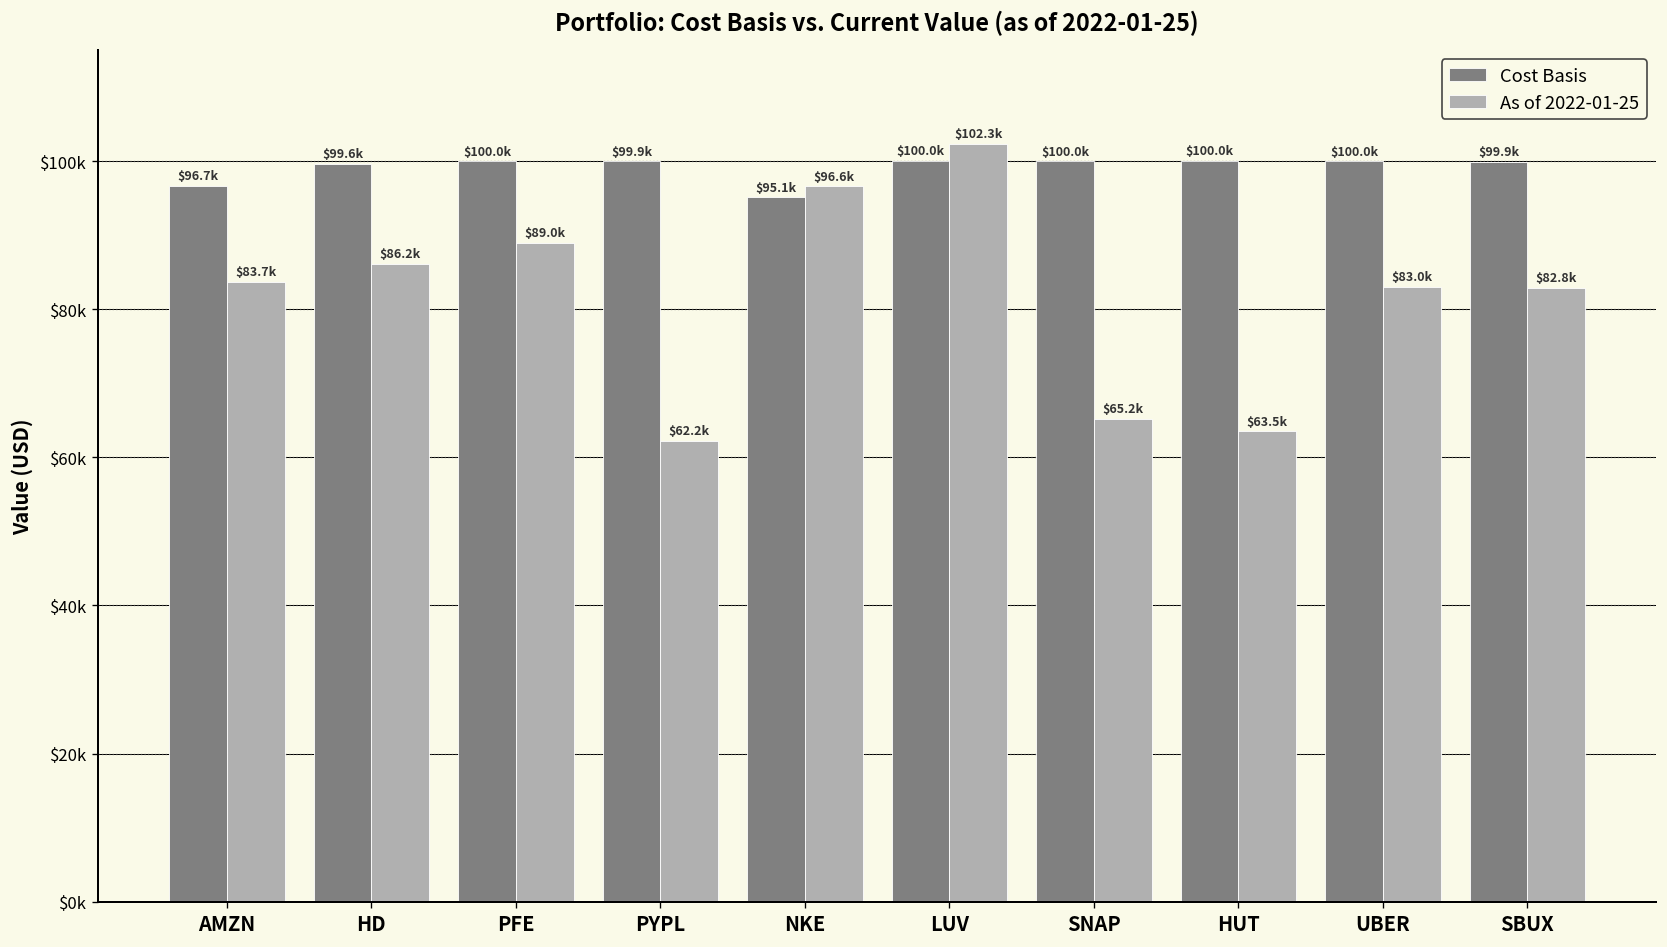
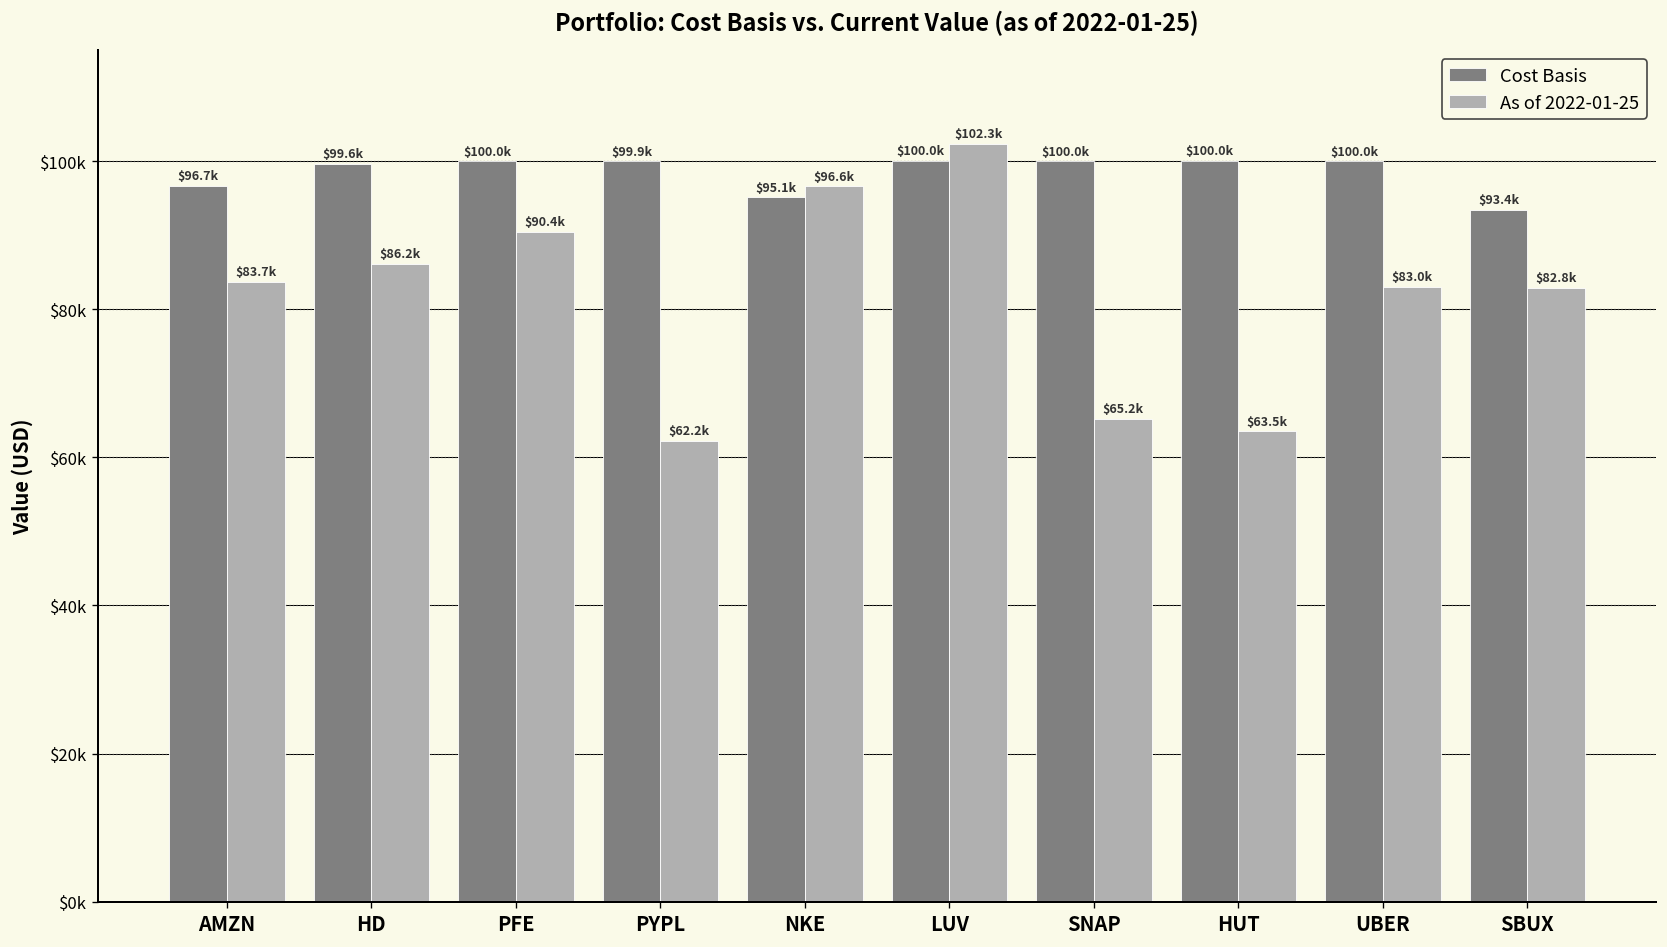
  {
    "Cost Basis": {
      "AMZN": "$96.7k",
      "HD": "$99.6k",
      "PFE": "$100.0k",
      "PYPL": "$99.9k",
      "NKE": "$95.1k",
      "LUV": "$100.0k",
      "SNAP": "$100.0k",
      "HUT": "$100.0k",
      "UBER": "$100.0k",
-     "SBUX": "$99.9k"
+     "SBUX": "$93.4k"
    },
    "As of 2022-01-25": {
      "AMZN": "$83.7k",
      "HD": "$86.2k",
-     "PFE": "$89.0k",
+     "PFE": "$90.4k",
      "PYPL": "$62.2k",
      "NKE": "$96.6k",
      "LUV": "$102.3k",
      "SNAP": "$65.2k",
      "HUT": "$63.5k",
      "UBER": "$83.0k",
      "SBUX": "$82.8k"
    }
  }
